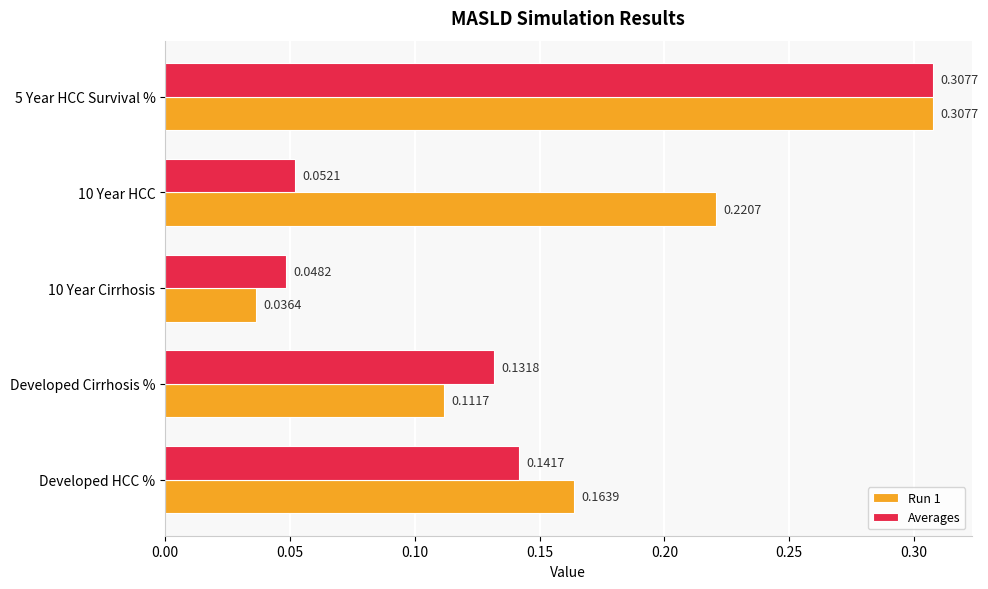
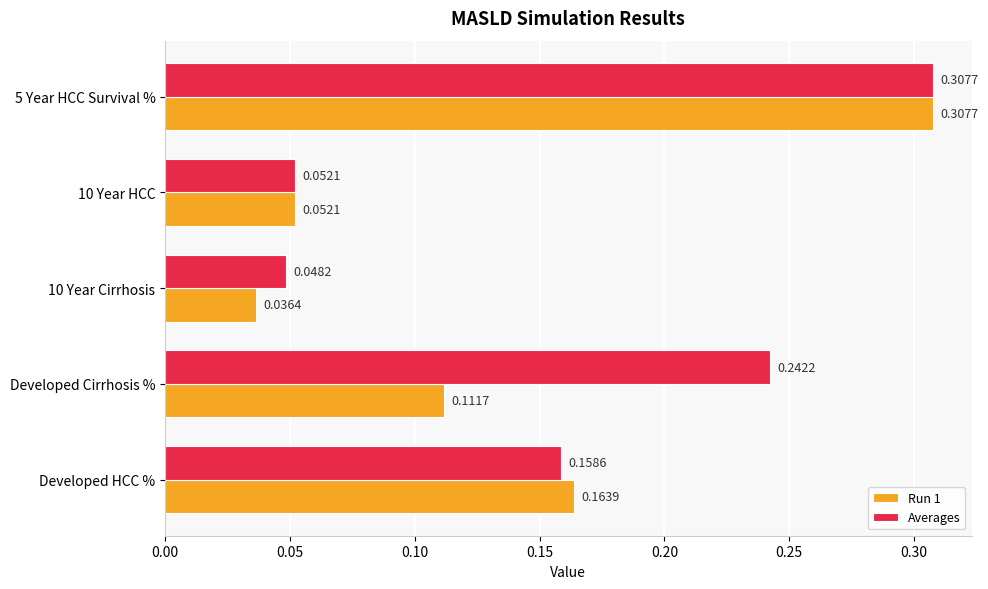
  {
    "Run 1": {
      "5 Year HCC Survival %": 0.3077,
-     "10 Year HCC": 0.2207,
+     "10 Year HCC": 0.0521,
      "10 Year Cirrhosis": 0.0364,
      "Developed Cirrhosis %": 0.1117,
      "Developed HCC %": 0.1639
    },
    "Averages": {
      "5 Year HCC Survival %": 0.3077,
      "10 Year HCC": 0.0521,
      "10 Year Cirrhosis": 0.0482,
-     "Developed Cirrhosis %": 0.1318,
-     "Developed HCC %": 0.1417
+     "Developed Cirrhosis %": 0.2422,
+     "Developed HCC %": 0.1586
    }
  }
